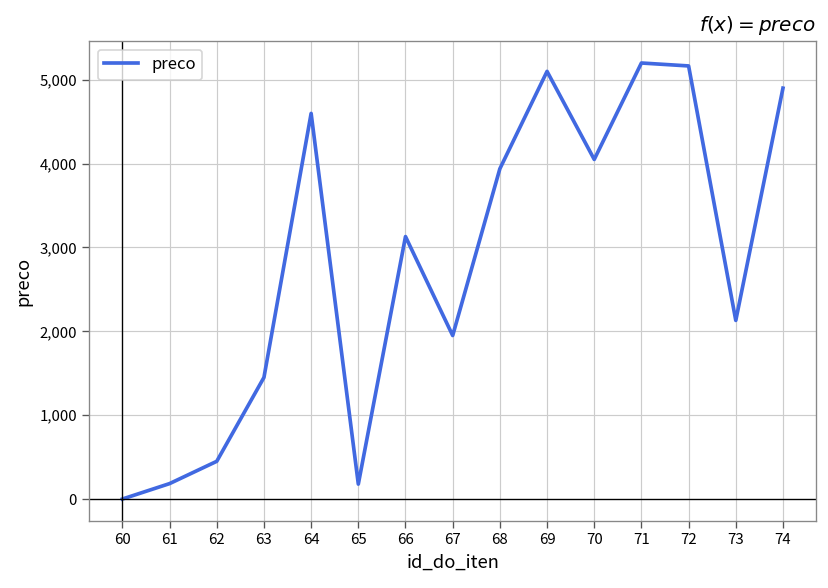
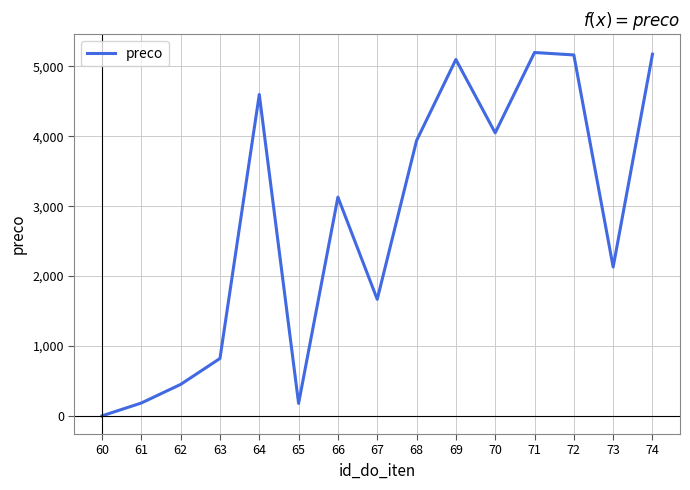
  {
    "60": "0",
    "61": "200",
    "62": "500",
-   "63": "1,500",
+   "63": "800",
    "64": "4,600",
    "65": "200",
    "66": "3,100",
-   "67": "2,000",
+   "67": "1,700",
    "68": "3,900",
    "69": "5,100",
    "70": "4,100",
    "71": "5,200",
    "72": "5,200",
    "73": "2,100",
-   "74": "4,900"
+   "74": "5,200"
  }
